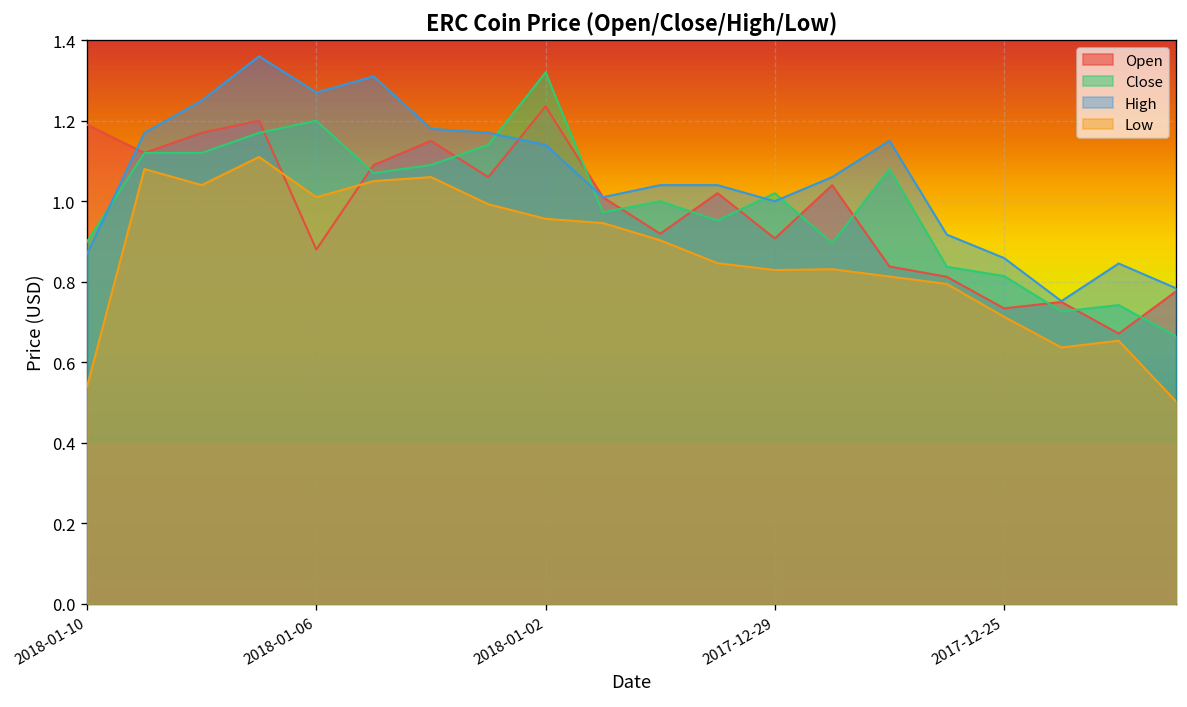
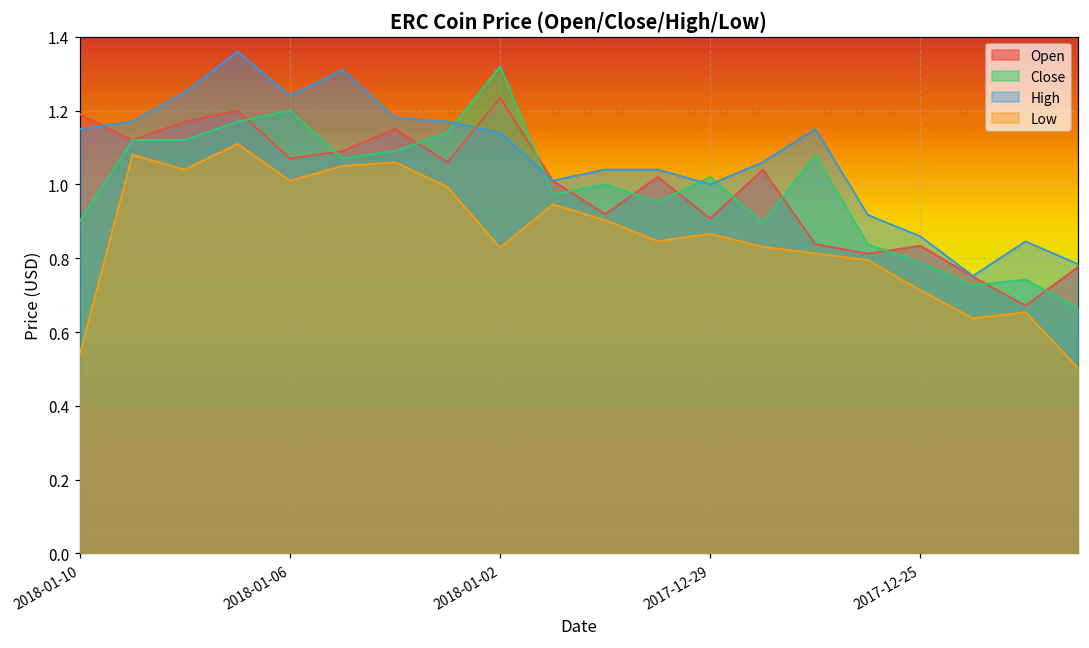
  {
    "Open": {
      "2018-01-10": 1.19,
-     "2018-01-06": 0.88,
+     "2018-01-06": 1.07,
      "2018-01-02": 1.24,
      "2017-12-29": 0.91,
-     "2017-12-25": 0.73
+     "2017-12-25": 0.83
    },
    "Close": {
      "2018-01-10": 0.90,
      "2018-01-06": 1.20,
      "2018-01-02": 1.32,
      "2017-12-29": 1.02,
-     "2017-12-25": 0.81
+     "2017-12-25": 0.79
    },
    "High": {
-     "2018-01-10": 0.87,
-     "2018-01-06": 1.27,
+     "2018-01-10": 1.15,
+     "2018-01-06": 1.24,
      "2018-01-02": 1.14,
      "2017-12-29": 1.00,
      "2017-12-25": 0.86
    },
    "Low": {
      "2018-01-10": 0.54,
      "2018-01-06": 1.01,
-     "2018-01-02": 0.96,
-     "2017-12-29": 0.83,
+     "2018-01-02": 0.83,
+     "2017-12-29": 0.87,
      "2017-12-25": 0.71
    }
  }
